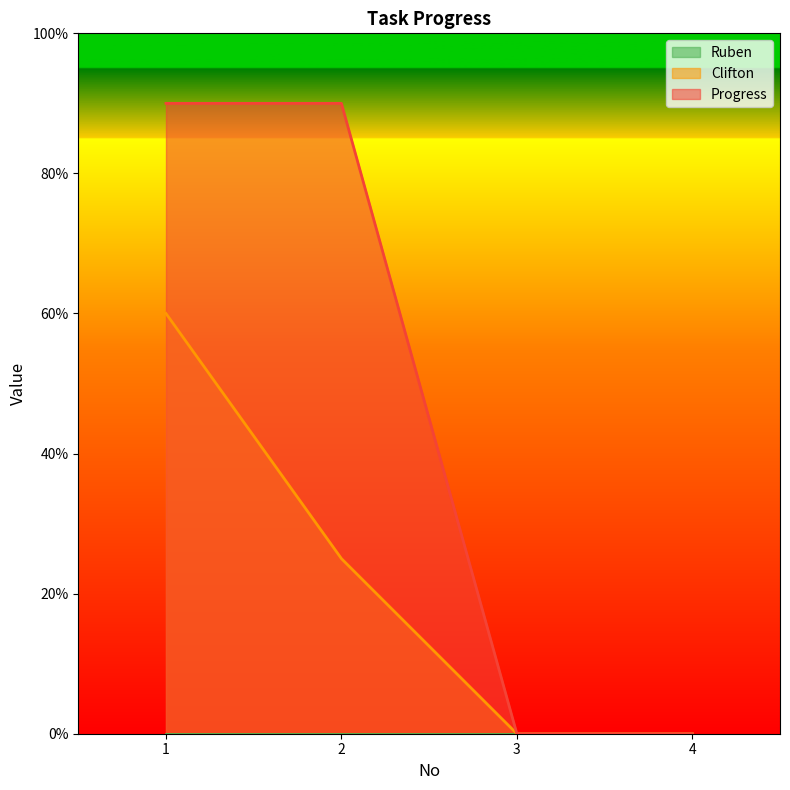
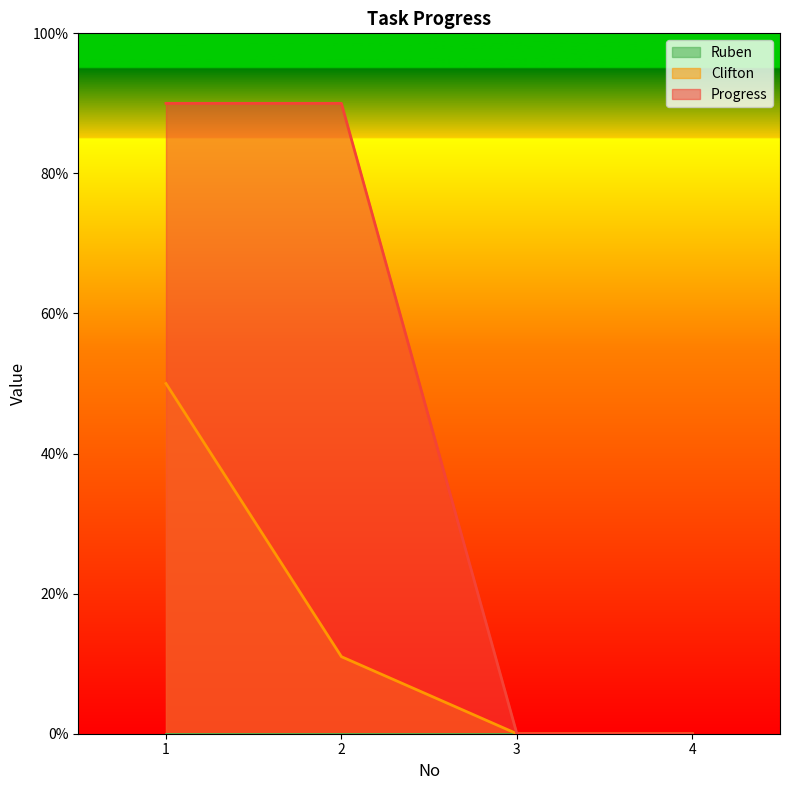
  {
    "Ruben": {
      "1": "0%",
      "2": "0%"
    },
    "Clifton": {
-     "1": "60%",
-     "2": "25%"
+     "1": "50%",
+     "2": "11%"
    },
    "Progress": {
      "1": "90%",
      "2": "90%"
    }
  }
